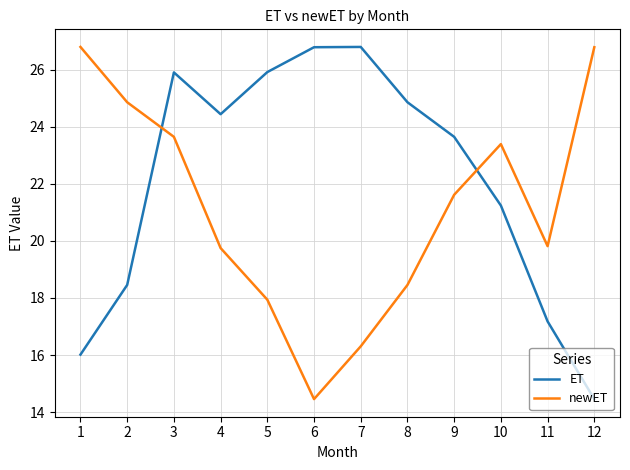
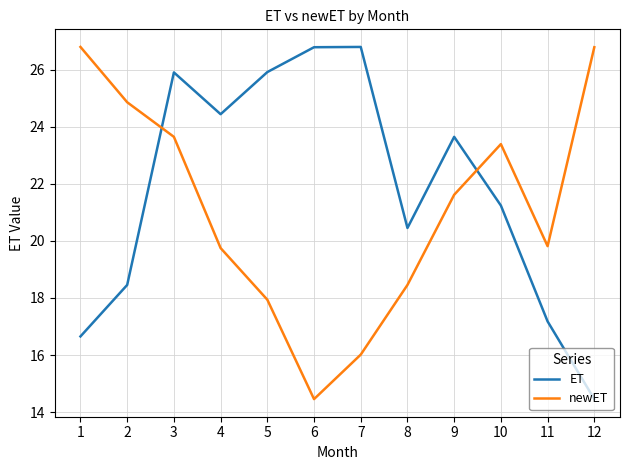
  {
    "ET": {
-     "1": 16.0,
+     "1": 16.7,
      "2": 18.5,
      "3": 25.9,
      "4": 24.4,
      "5": 25.9,
      "6": 26.8,
      "7": 26.8,
-     "8": 24.9,
+     "8": 20.5,
      "9": 23.6,
      "10": 21.2,
      "11": 17.2
    },
    "newET": {
      "1": 26.8,
      "2": 24.9,
      "3": 23.6,
      "4": 19.7,
      "5": 17.9,
      "6": 14.5,
-     "7": 16.3,
+     "7": 16.0,
      "8": 18.5,
      "9": 21.6,
      "10": 23.4,
      "11": 19.8,
      "12": 26.8
    }
  }
